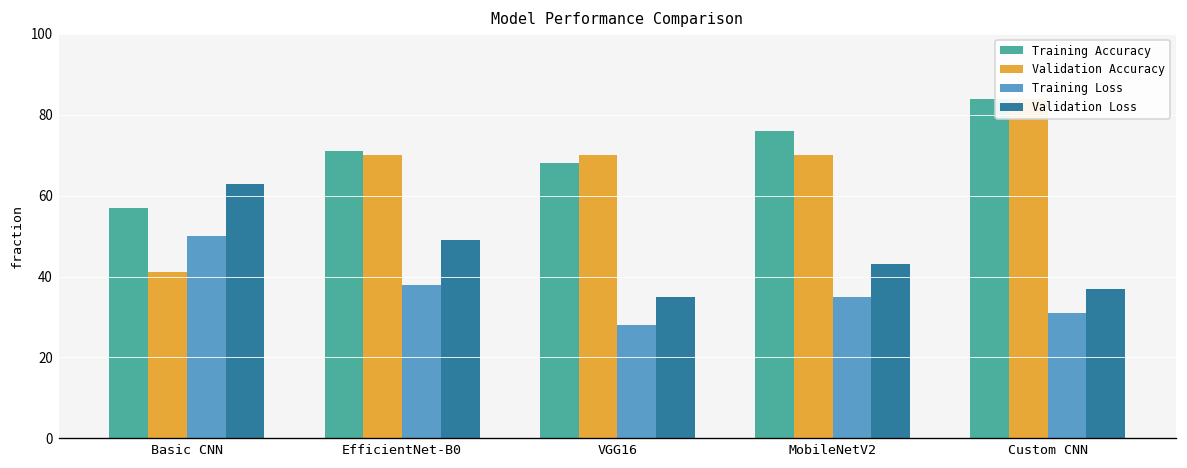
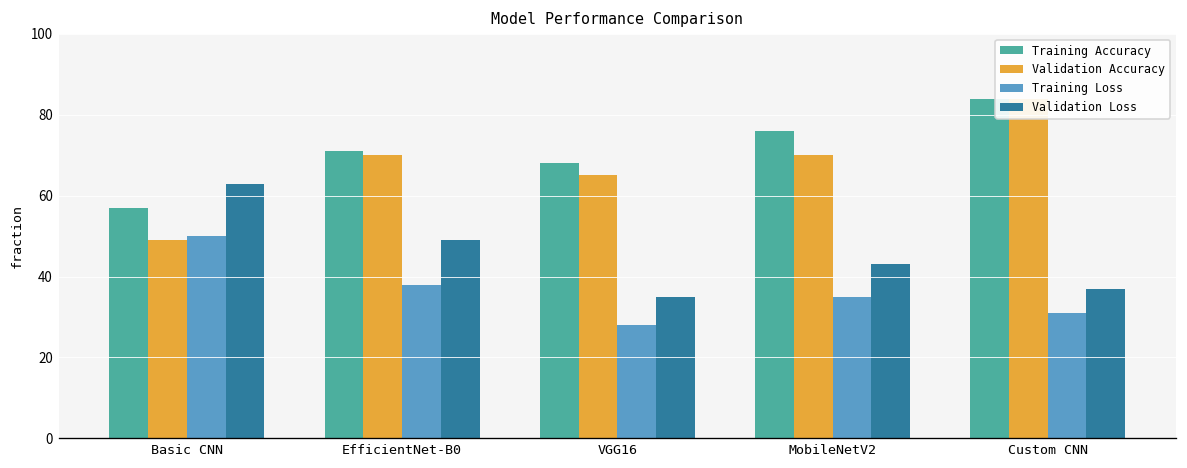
  {
    "Validation Accuracy": {
-     "Basic CNN": 41,
+     "Basic CNN": 49,
      "EfficientNet-B0": 70,
-     "VGG16": 70,
+     "VGG16": 65,
      "MobileNetV2": 70
    }
  }
